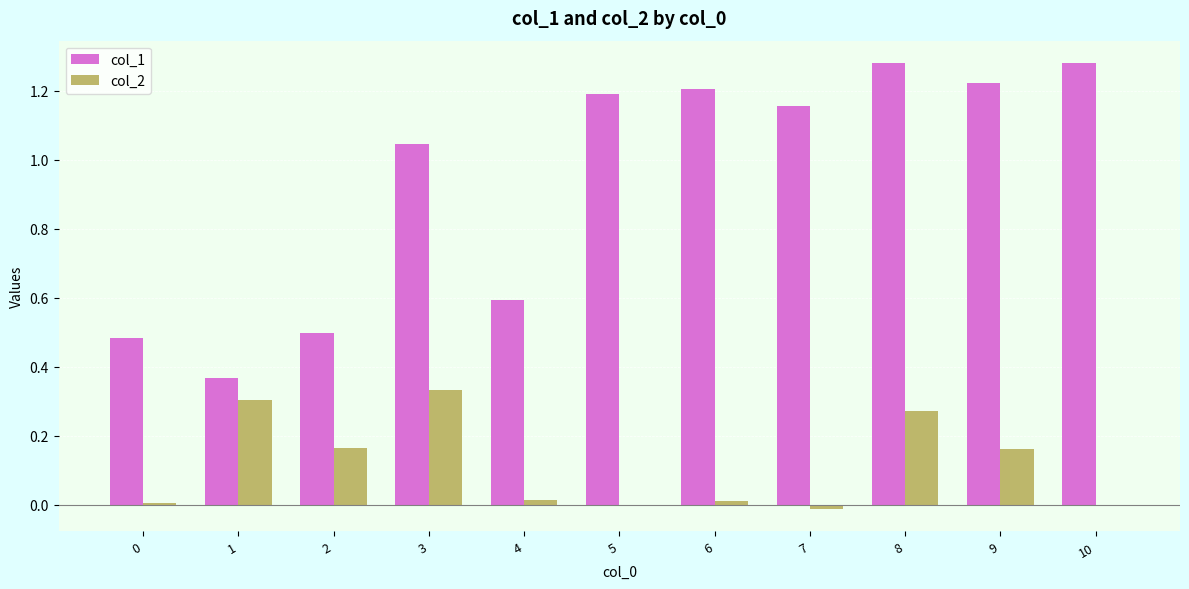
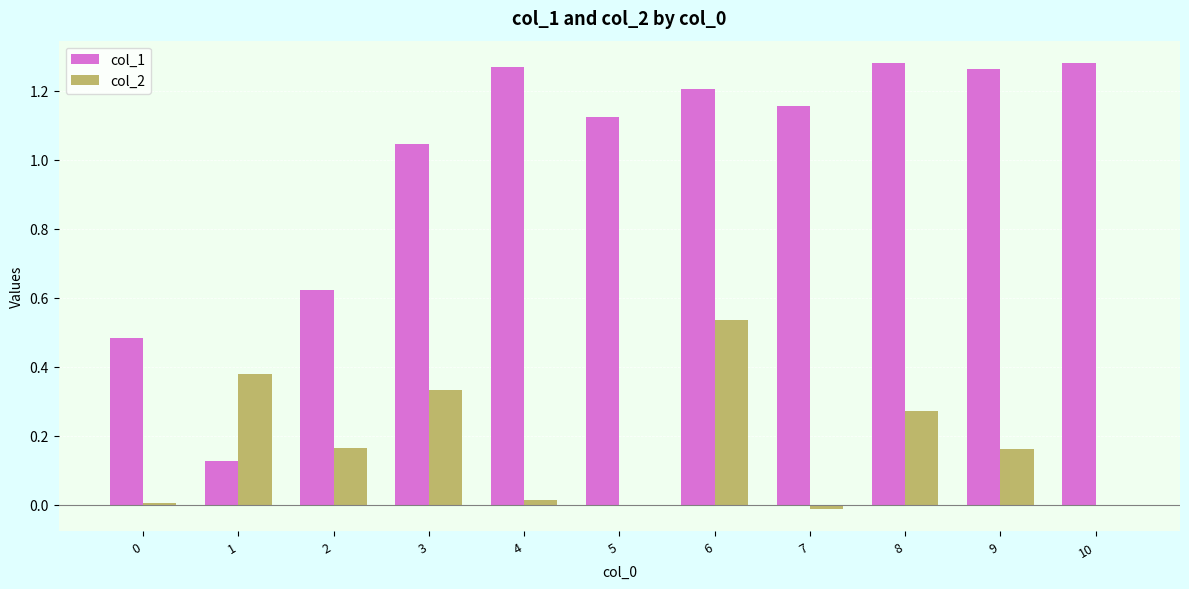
  {
    "col_1": {
      "0": 0.48,
-     "1": 0.37,
-     "2": 0.50,
+     "1": 0.13,
+     "2": 0.62,
      "3": 1.04,
-     "4": 0.59,
-     "5": 1.19,
+     "4": 1.27,
+     "5": 1.12,
      "6": 1.21,
      "7": 1.15,
      "8": 1.28,
-     "9": 1.22,
+     "9": 1.26,
      "10": 1.28
    },
    "col_2": {
-     "1": 0.30,
+     "1": 0.38,
      "2": 0.16,
      "3": 0.33,
      "4": 0.01,
-     "6": 0.01,
+     "6": 0.54,
      "7": -0.01,
      "8": 0.27,
      "9": 0.16
    }
  }
